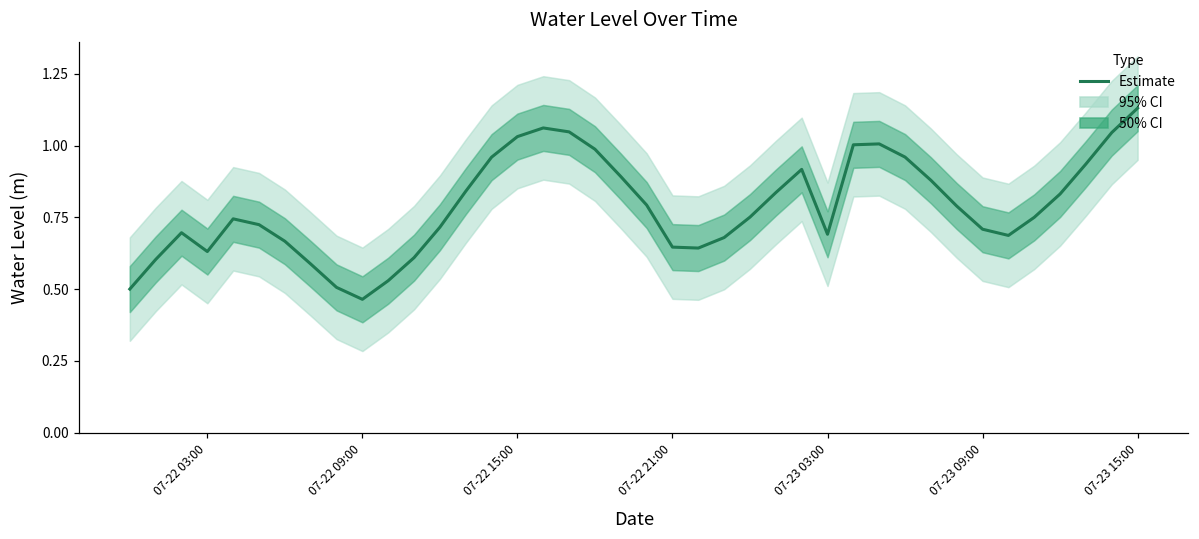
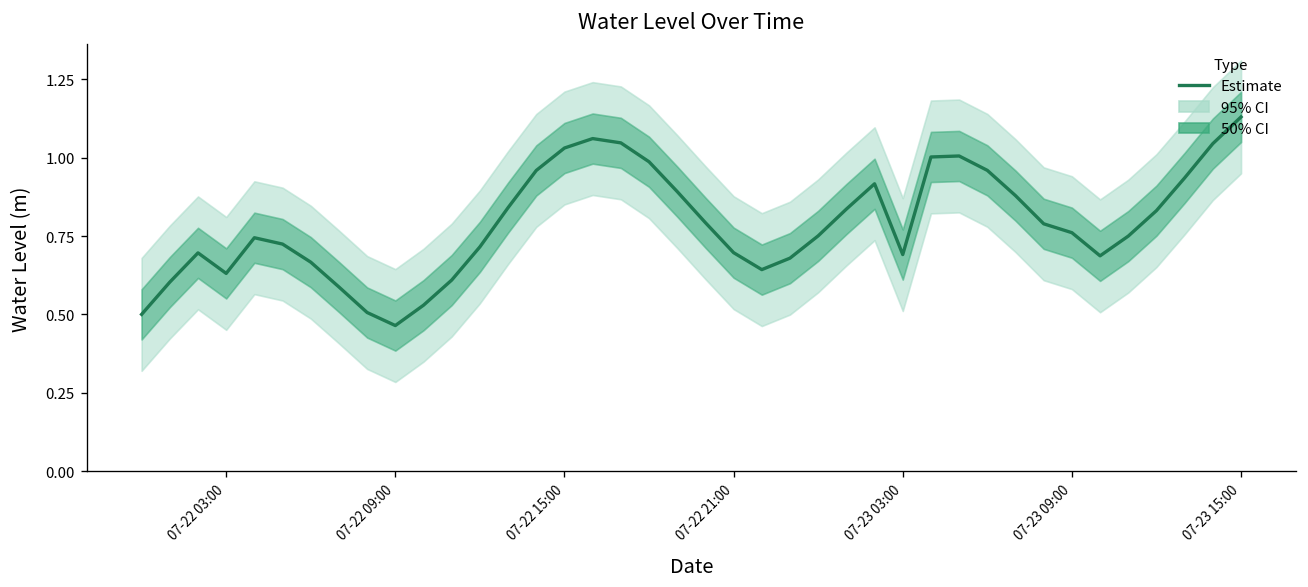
  {
    "Estimate": {
      "07-22 03:00": 0.63,
      "07-22 09:00": 0.46,
      "07-22 15:00": 1.03,
-     "07-22 21:00": 0.65,
+     "07-22 21:00": 0.70,
      "07-23 03:00": 0.69,
-     "07-23 09:00": 0.71,
+     "07-23 09:00": 0.76,
      "07-23 15:00": 1.13
    }
  }
